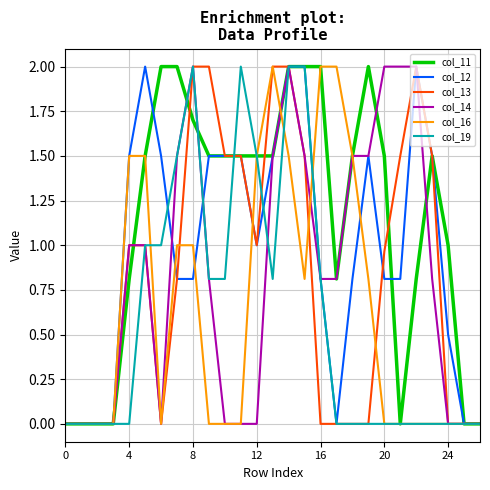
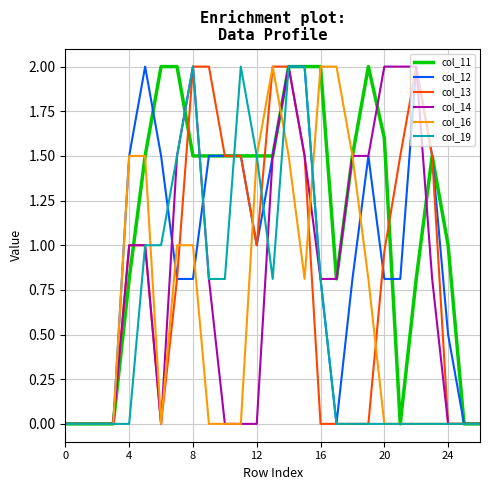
  {
    "col_11": {
      "4": 0.8,
-     "8": 1.7,
-     "20": 1.5,
+     "8": 1.5,
+     "20": 1.6,
      "24": 1.0
    },
    "col_12": {
      "8": 0.8,
      "20": 0.8,
      "24": 0.5
    },
    "col_13": {
      "16": 0.0,
      "20": 0.96
    },
    "col_14": {
      "12": 0.0,
      "20": 2.0
    },
    "col_16": {
      "8": 1.0
    },
    "col_19": {
      "4": 0.0
    }
  }
